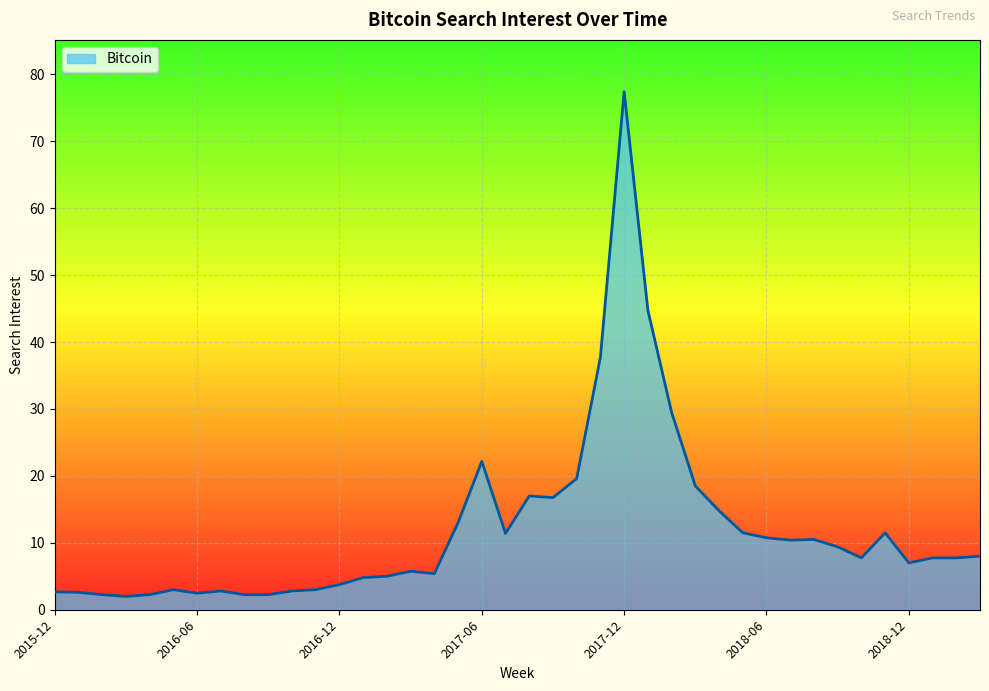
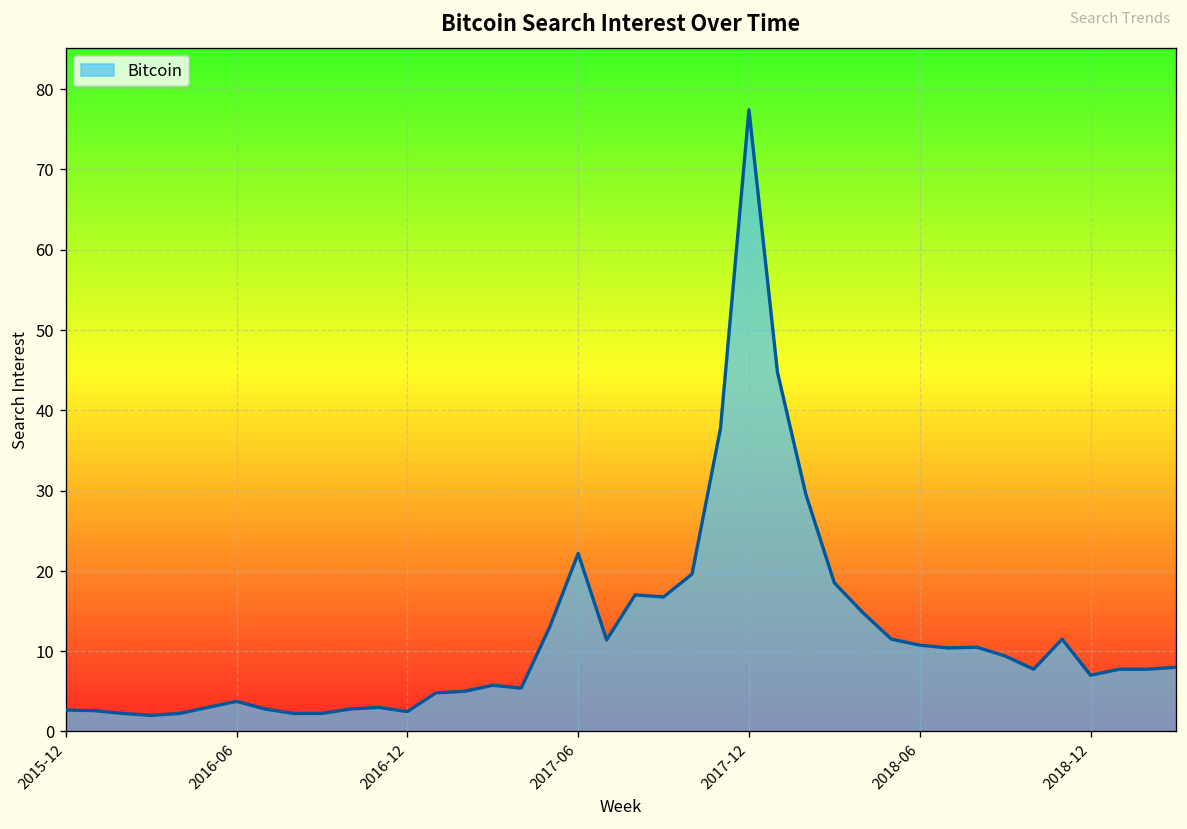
  {
    "2015-12": 3,
-   "2016-06": 2,
-   "2016-12": 4,
+   "2016-06": 4,
+   "2016-12": 2,
    "2017-06": 22,
    "2017-12": 77,
    "2018-06": 11,
    "2018-12": 7
  }
